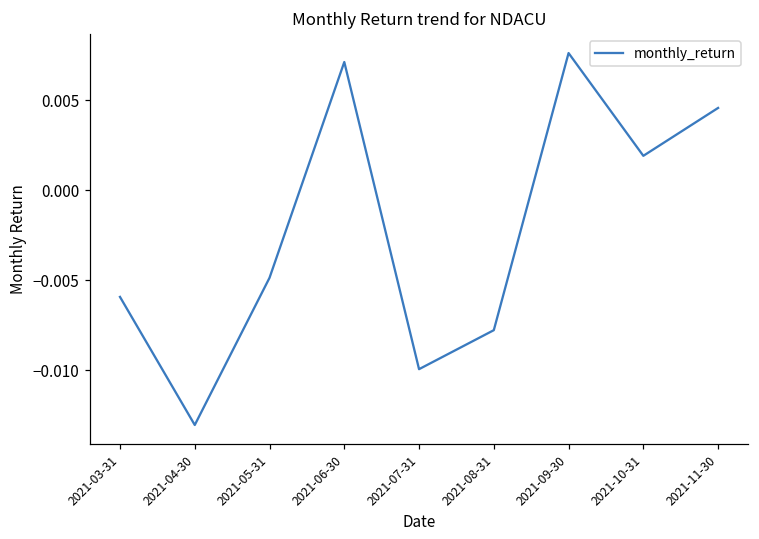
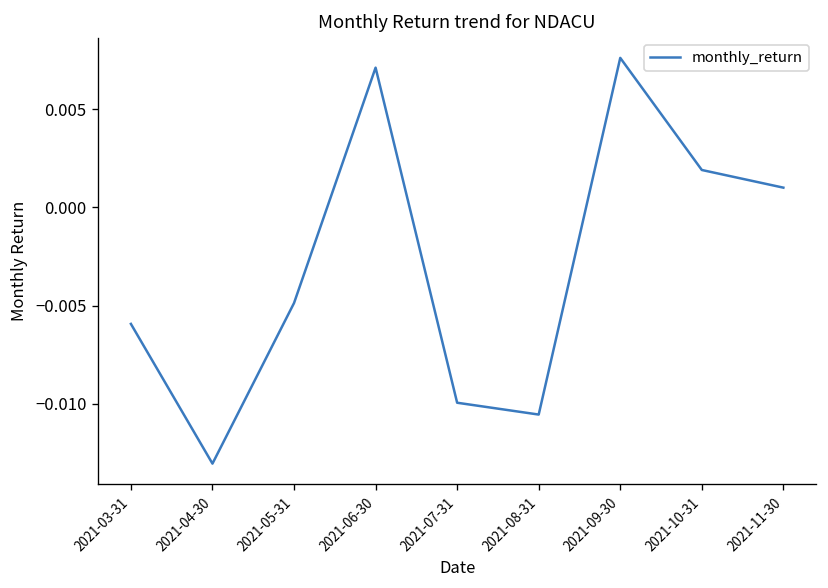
  {
    "2021-03-31": -0.0059,
    "2021-04-30": -0.0130,
    "2021-05-31": -0.0049,
    "2021-06-30": 0.0071,
    "2021-07-31": -0.0099,
-   "2021-08-31": -0.0078,
+   "2021-08-31": -0.0105,
    "2021-09-30": 0.0076,
    "2021-10-31": 0.0019,
-   "2021-11-30": 0.0046
+   "2021-11-30": 0.0010
  }
